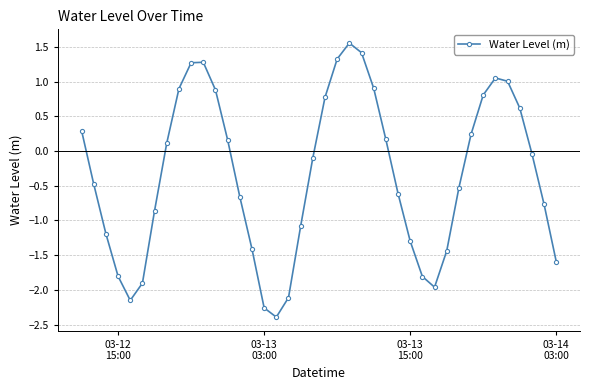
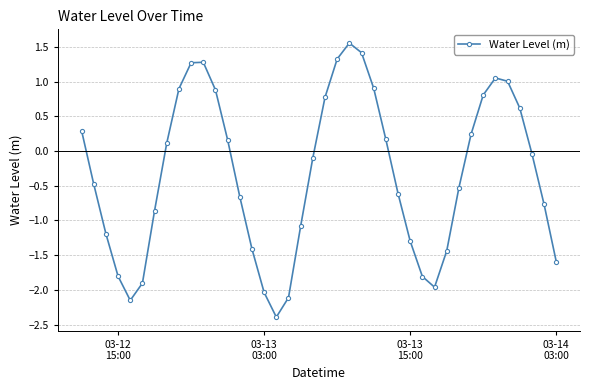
  {
    "03-12 15:00": -1.8,
-   "03-13 03:00": -2.3,
+   "03-13 03:00": -2.0,
    "03-13 15:00": -1.3,
    "03-14 03:00": -1.6
  }
